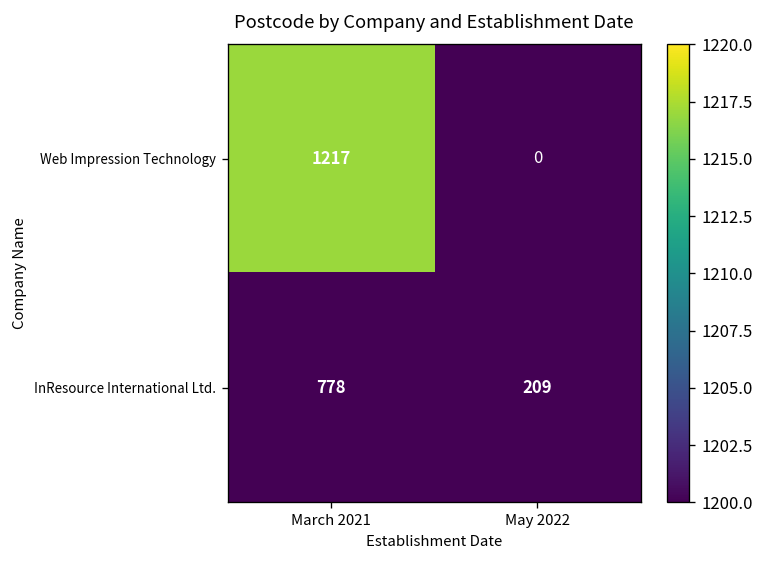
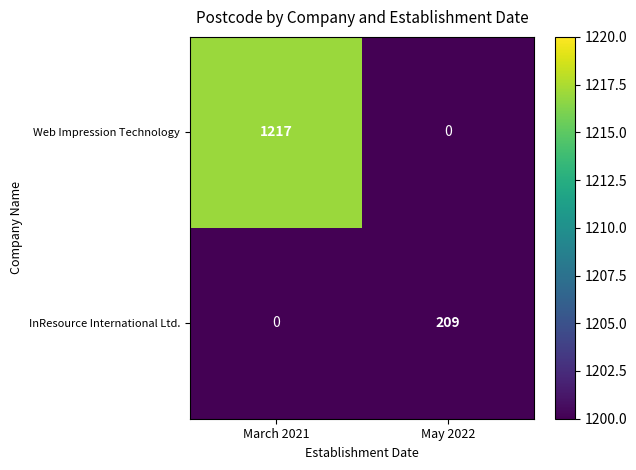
  {
    "Web Impression Technology": {
      "March 2021": 1217,
      "May 2022": 0
    },
    "InResource International Ltd.": {
-     "March 2021": 778,
+     "March 2021": 0,
      "May 2022": 209
    }
  }
